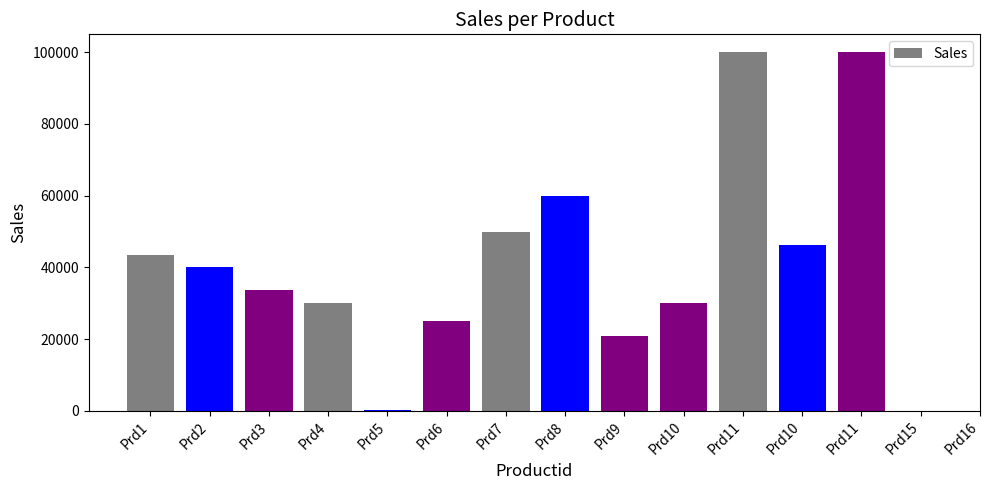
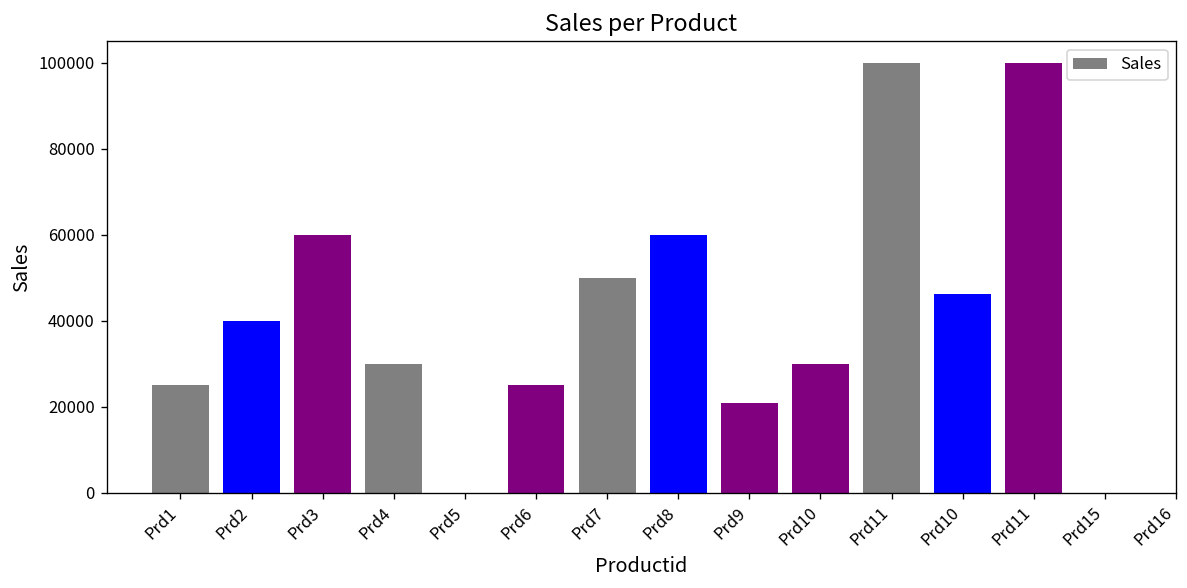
  {
-   "Prd1": 43000,
+   "Prd1": 25000,
    "Prd2": 40000,
-   "Prd3": 34000,
+   "Prd3": 60000,
    "Prd4": 30000,
    "Prd6": 25000,
    "Prd7": 50000,
    "Prd8": 60000,
    "Prd9": 21000
  }
